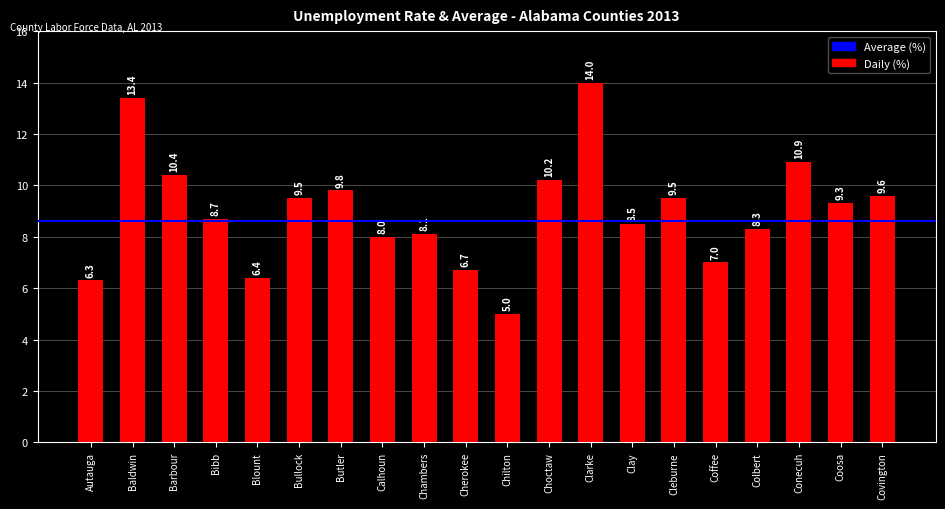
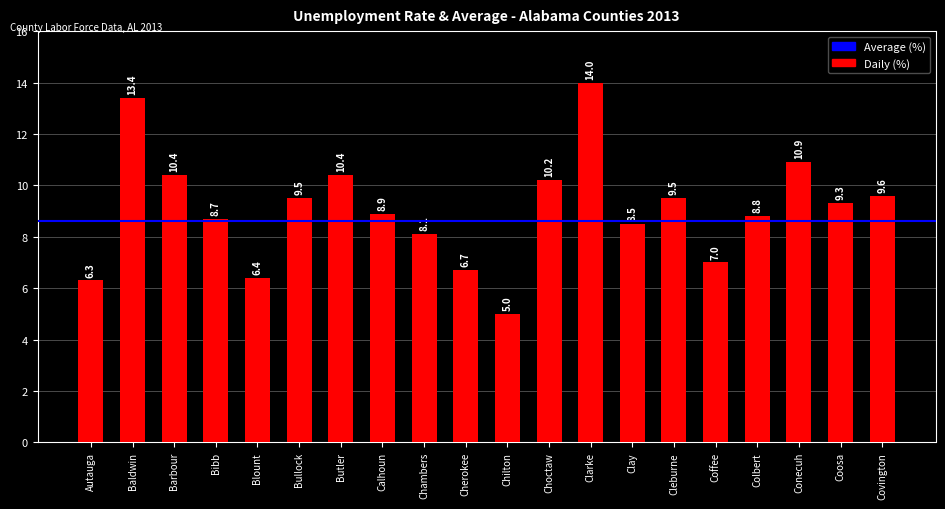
  {
    "Autauga": 6.3,
    "Baldwin": 13.4,
    "Barbour": 10.4,
    "Bibb": 8.7,
    "Blount": 6.4,
    "Bullock": 9.5,
-   "Butler": 9.8,
-   "Calhoun": 8.0,
+   "Butler": 10.4,
+   "Calhoun": 8.9,
    "Chambers": 8.1,
    "Cherokee": 6.7,
    "Chilton": 5.0,
    "Choctaw": 10.2,
    "Clarke": 14.0,
    "Clay": 8.5,
    "Cleburne": 9.5,
    "Coffee": 7.0,
-   "Colbert": 8.3,
+   "Colbert": 8.8,
    "Conecuh": 10.9,
    "Coosa": 9.3,
    "Covington": 9.6
  }
